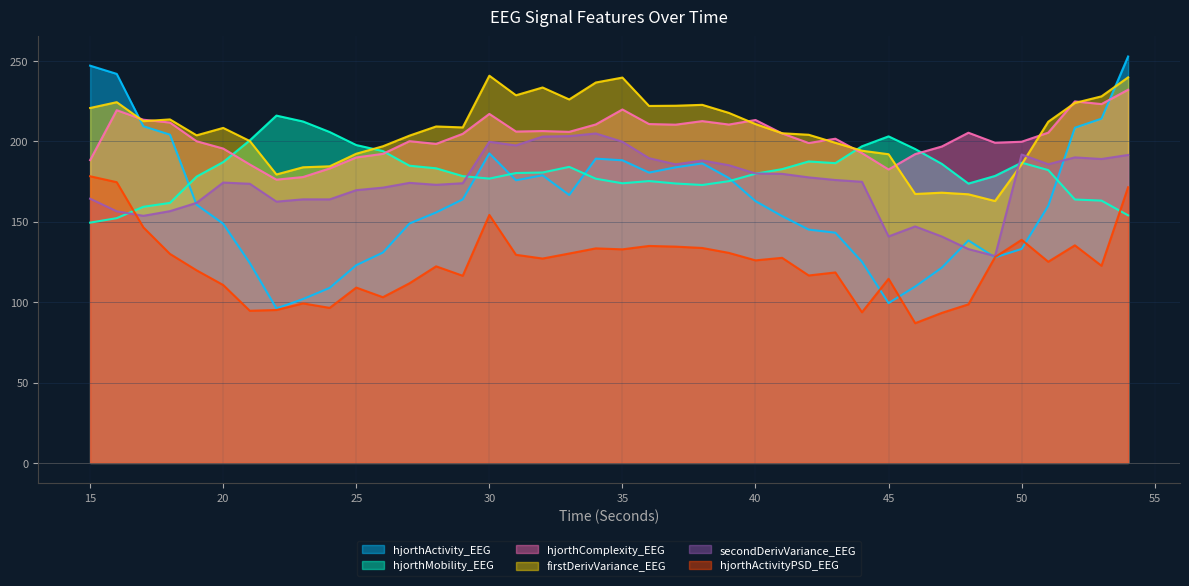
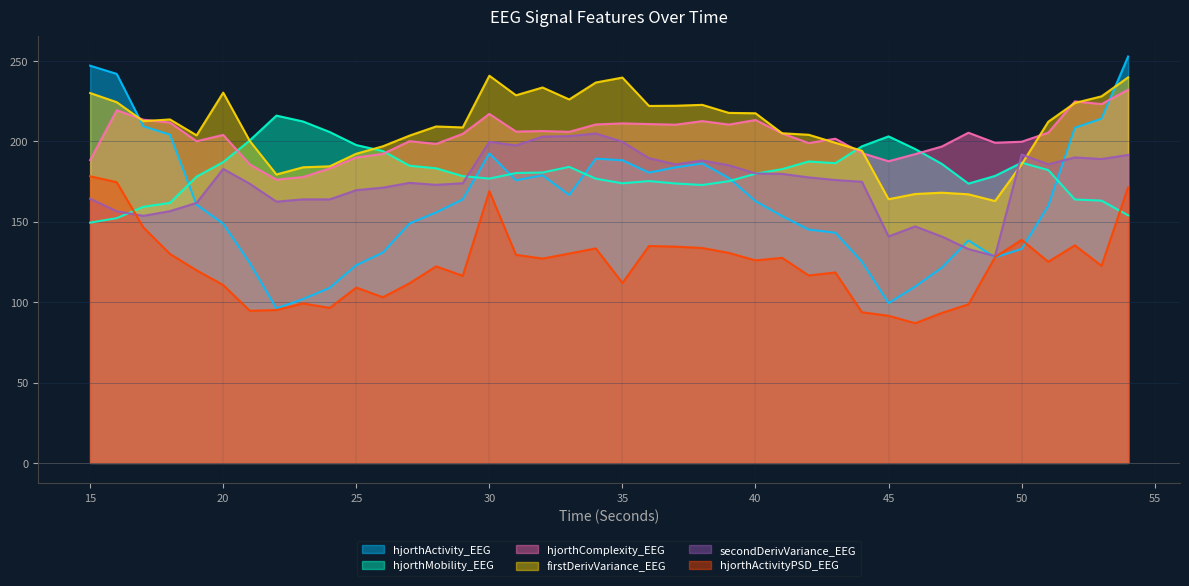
  {
    "hjorthComplexity_EEG": {
      "15": 188,
-     "20": 196,
+     "20": 204,
      "25": 190,
      "30": 217,
-     "35": 220,
+     "35": 211,
      "40": 213,
-     "45": 183,
+     "45": 188,
      "50": 200
    },
    "firstDerivVariance_EEG": {
-     "15": 221,
-     "20": 208,
+     "15": 230,
+     "20": 230,
      "25": 192,
      "30": 241,
      "35": 240,
-     "40": 211,
-     "45": 192
+     "40": 218,
+     "45": 164
    },
    "secondDerivVariance_EEG": {
      "15": 164,
-     "20": 174,
+     "20": 183,
      "25": 170,
      "30": 200,
      "35": 200,
      "45": 141,
      "50": 192
    },
    "hjorthActivityPSD_EEG": {
      "15": 178,
      "20": 111,
      "25": 109,
-     "30": 154,
-     "35": 133,
+     "30": 169,
+     "35": 112,
      "40": 126,
-     "45": 115,
+     "45": 92,
      "50": 139
    }
  }
